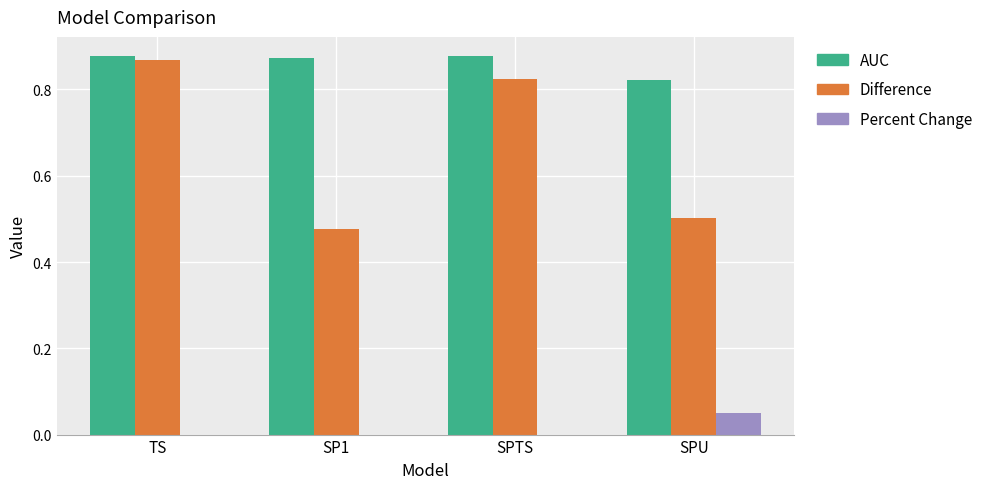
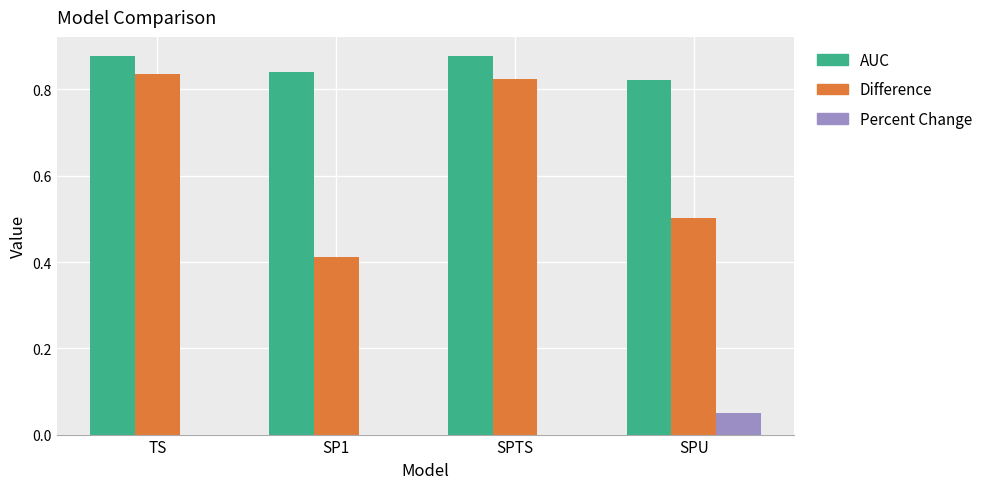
  {
    "AUC": {
      "TS": 0.88,
-     "SP1": 0.87,
+     "SP1": 0.84,
      "SPTS": 0.88,
      "SPU": 0.82
    },
    "Difference": {
-     "TS": 0.87,
-     "SP1": 0.48,
+     "TS": 0.84,
+     "SP1": 0.41,
      "SPTS": 0.82,
      "SPU": 0.50
    },
    "Percent Change": {
      "TS": 0.00,
      "SP1": 0.00,
      "SPTS": 0.00,
      "SPU": 0.05
    }
  }
